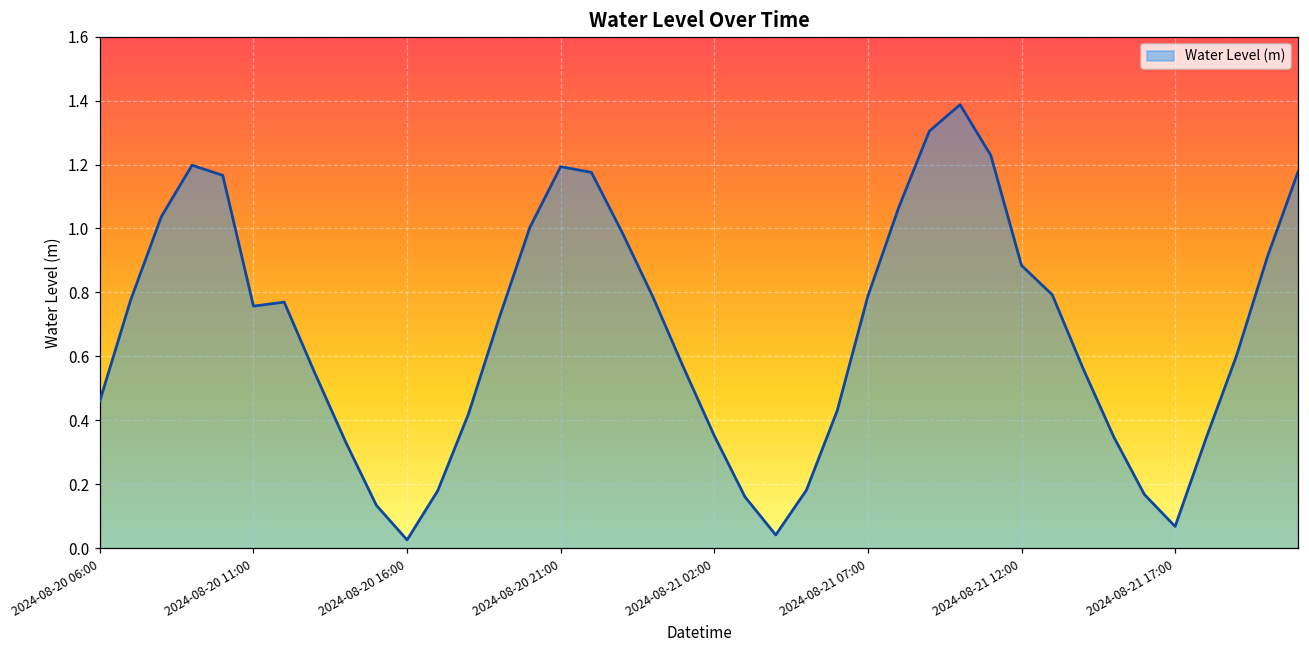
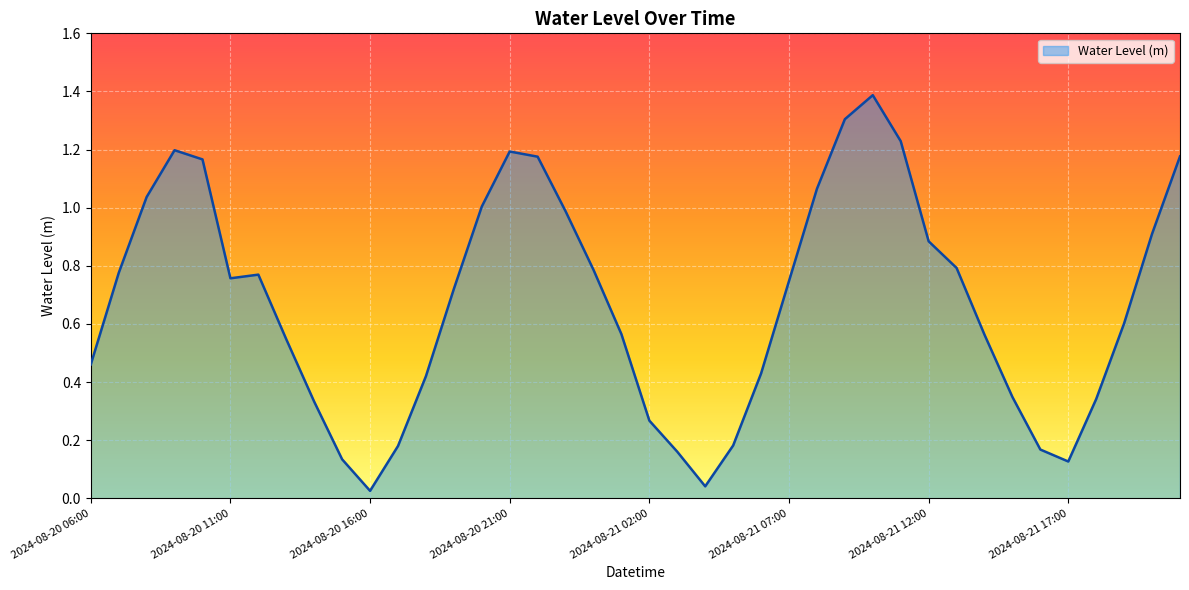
  {
    "2024-08-20 06:00": 0.46,
    "2024-08-20 11:00": 0.76,
    "2024-08-20 16:00": 0.03,
    "2024-08-20 21:00": 1.19,
-   "2024-08-21 02:00": 0.35,
-   "2024-08-21 07:00": 0.79,
+   "2024-08-21 02:00": 0.27,
+   "2024-08-21 07:00": 0.75,
    "2024-08-21 12:00": 0.88,
-   "2024-08-21 17:00": 0.07
+   "2024-08-21 17:00": 0.13
  }
